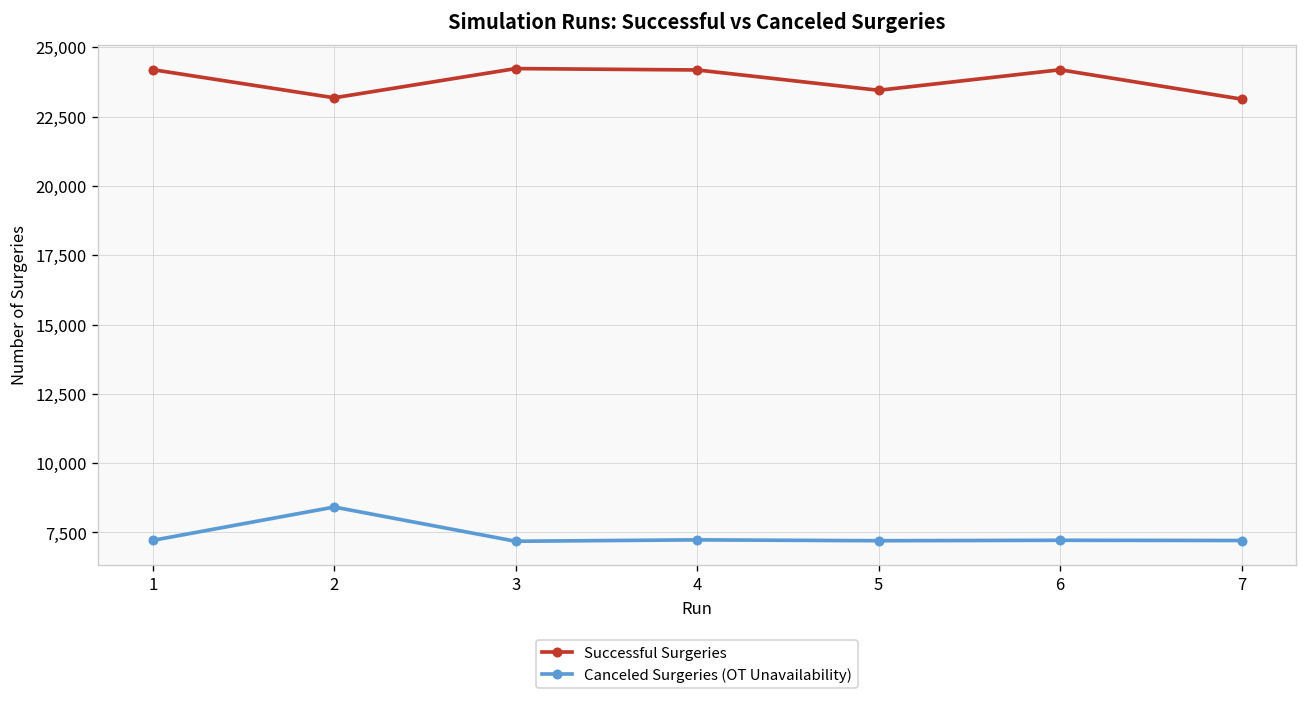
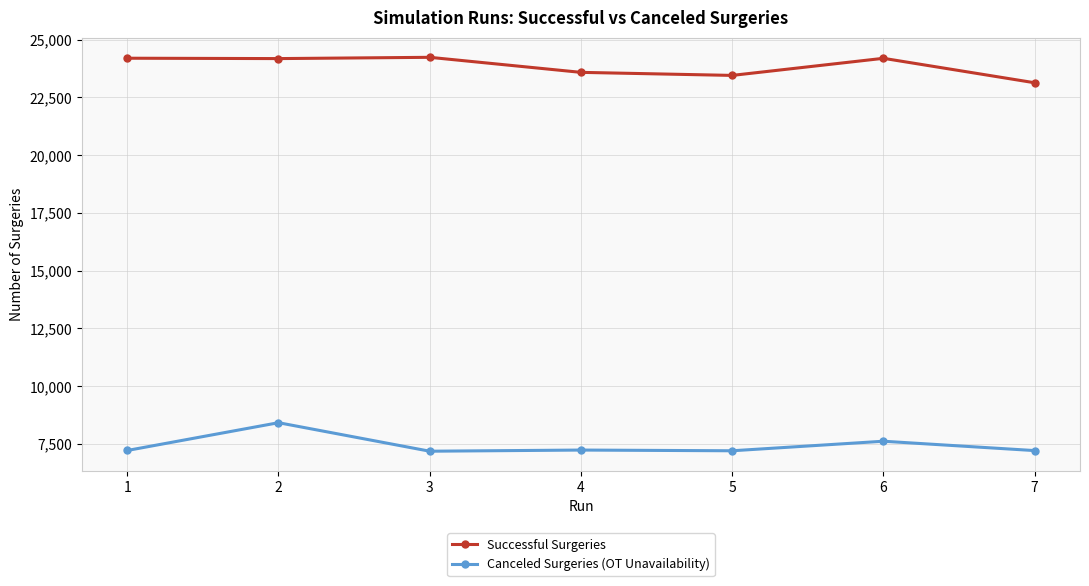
  {
    "Successful Surgeries": {
      "1": "24,200",
-     "2": "23,200",
+     "2": "24,200",
      "3": "24,200",
-     "4": "24,200",
+     "4": "23,600",
      "5": "23,400",
      "6": "24,200",
      "7": "23,100"
    },
    "Canceled Surgeries (OT Unavailability)": {
      "1": "7,200",
      "2": "8,400",
      "3": "7,200",
      "4": "7,200",
      "5": "7,200",
-     "6": "7,200",
+     "6": "7,600",
      "7": "7,200"
    }
  }
